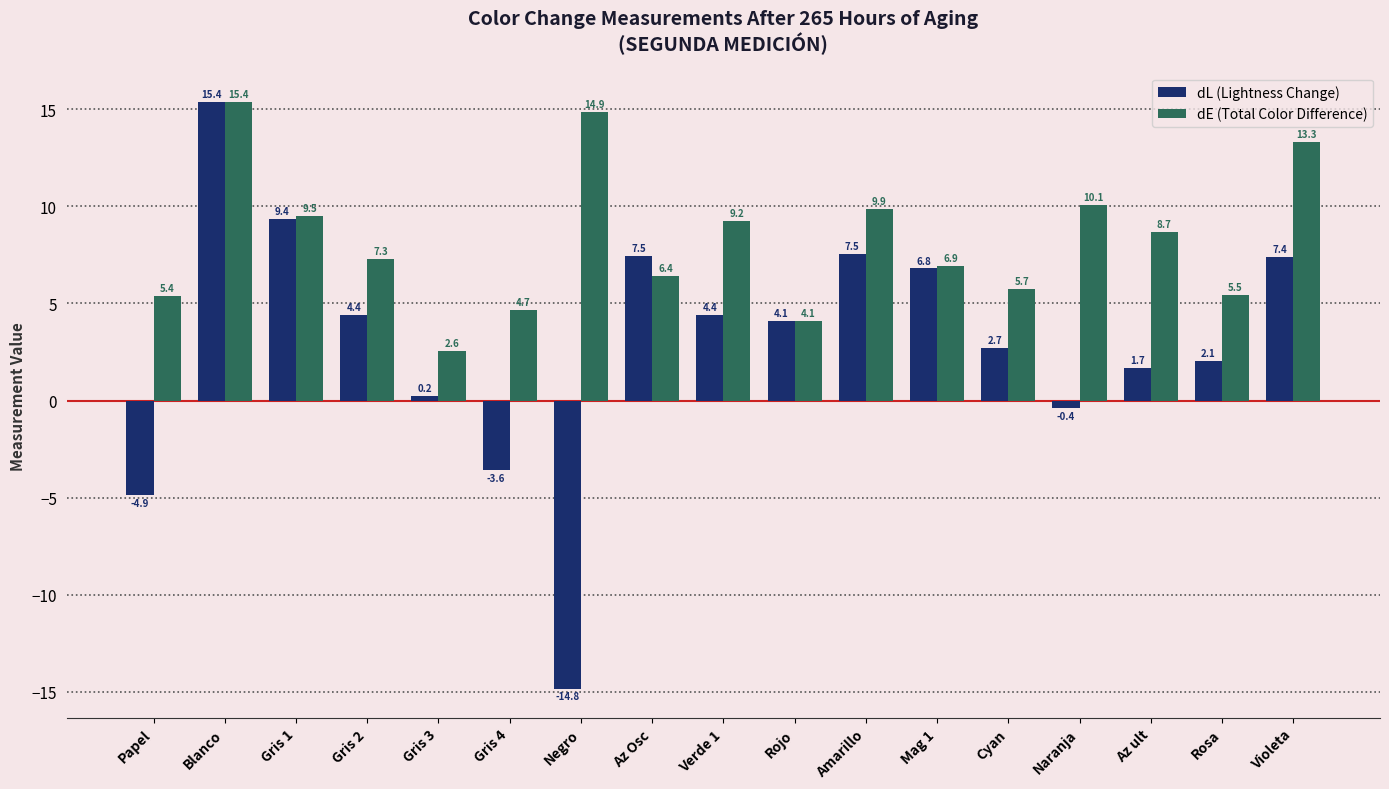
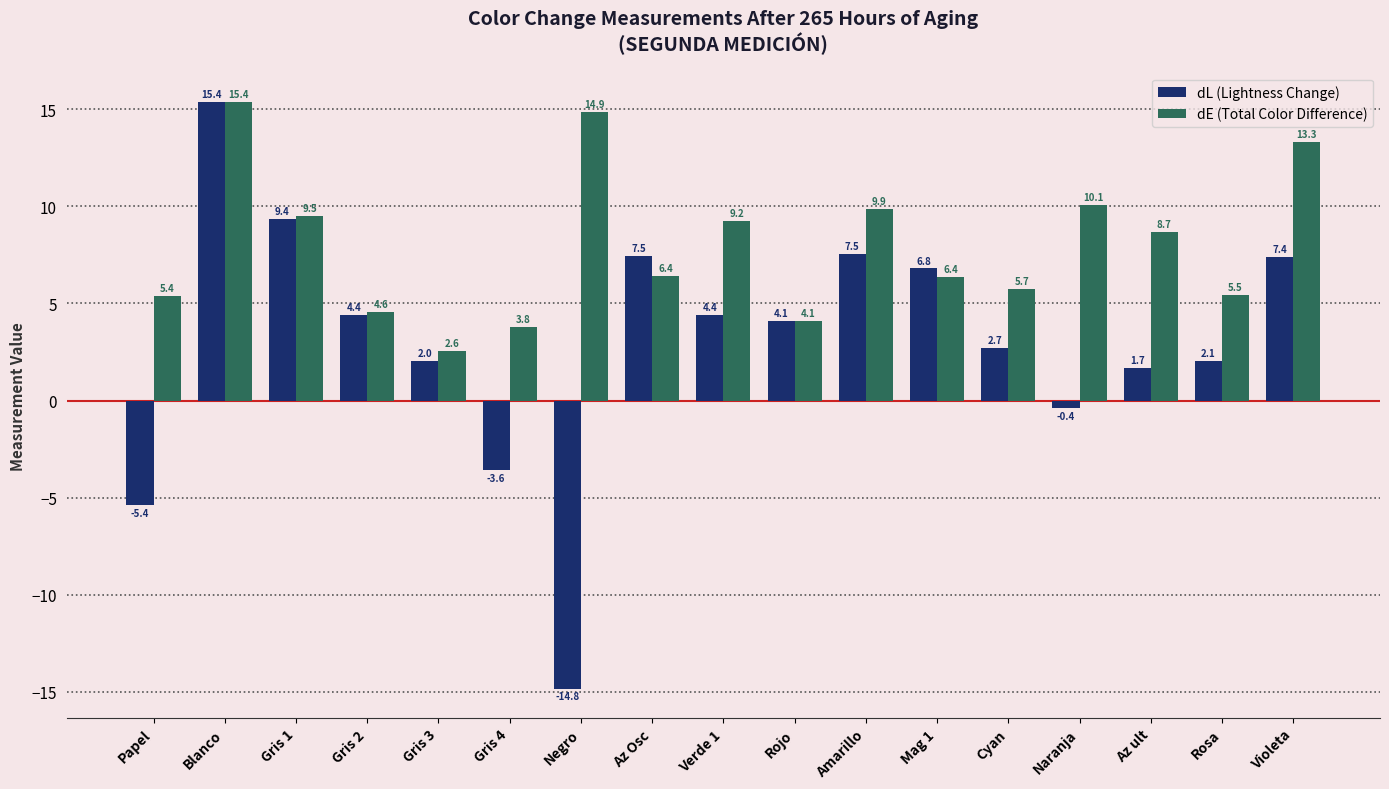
  {
    "dL (Lightness Change)": {
-     "Papel": -4.9,
+     "Papel": -5.4,
      "Blanco": 15.4,
      "Gris 1": 9.4,
      "Gris 2": 4.4,
-     "Gris 3": 0.2,
+     "Gris 3": 2.0,
      "Gris 4": -3.6,
      "Negro": -14.8,
      "Az Osc": 7.5,
      "Verde 1": 4.4,
      "Rojo": 4.1,
      "Amarillo": 7.5,
      "Mag 1": 6.8,
      "Cyan": 2.7,
      "Naranja": -0.4,
      "Az ult": 1.7,
      "Rosa": 2.1,
      "Violeta": 7.4
    },
    "dE (Total Color Difference)": {
      "Papel": 5.4,
      "Blanco": 15.4,
      "Gris 1": 9.5,
-     "Gris 2": 7.3,
+     "Gris 2": 4.6,
      "Gris 3": 2.6,
-     "Gris 4": 4.7,
+     "Gris 4": 3.8,
      "Negro": 14.9,
      "Az Osc": 6.4,
      "Verde 1": 9.2,
      "Rojo": 4.1,
      "Amarillo": 9.9,
-     "Mag 1": 6.9,
+     "Mag 1": 6.4,
      "Cyan": 5.7,
      "Naranja": 10.1,
      "Az ult": 8.7,
      "Rosa": 5.5,
      "Violeta": 13.3
    }
  }
